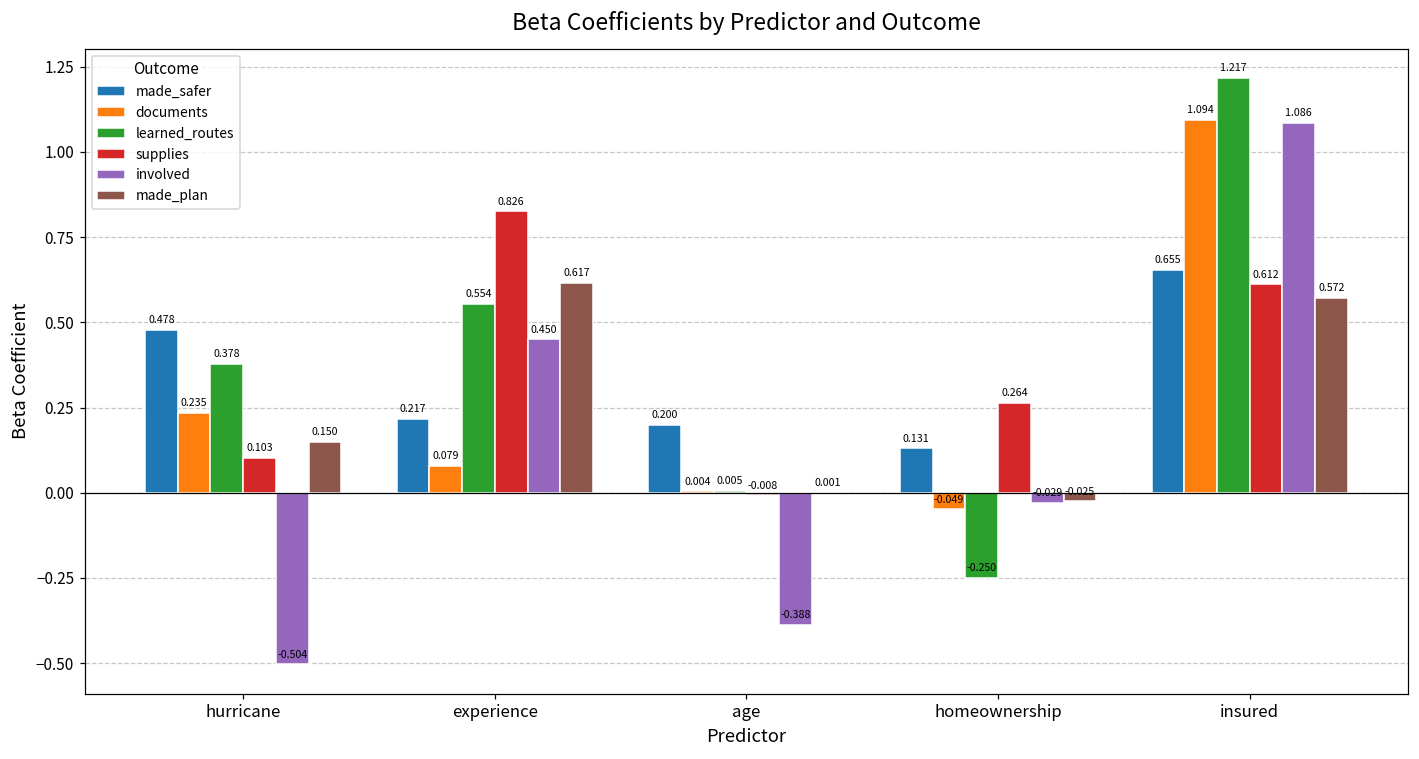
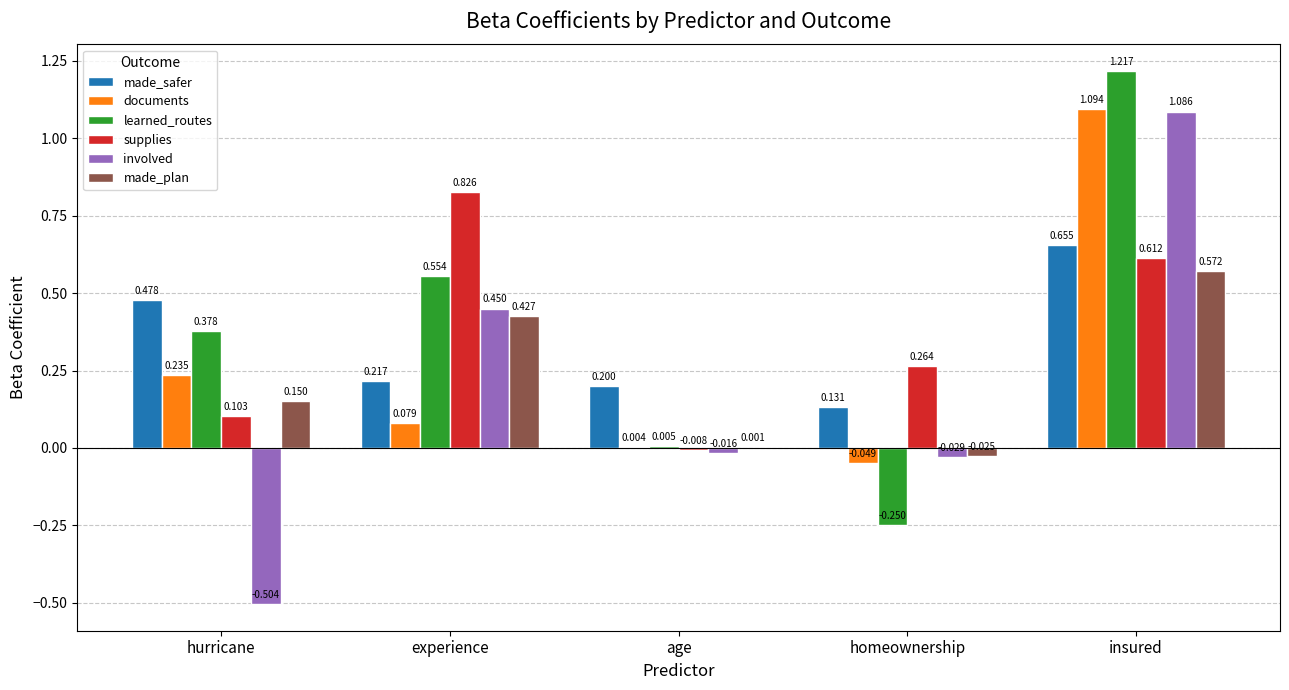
  {
    "made_safer": {
      "hurricane": 0.478,
      "experience": 0.217,
      "age": 0.200,
      "homeownership": 0.131,
      "insured": 0.655
    },
    "documents": {
      "hurricane": 0.235,
      "experience": 0.079,
      "age": 0.004,
      "homeownership": -0.049,
      "insured": 1.094
    },
    "learned_routes": {
      "hurricane": 0.378,
      "experience": 0.554,
      "age": 0.005,
      "homeownership": -0.250,
      "insured": 1.217
    },
    "supplies": {
      "hurricane": 0.103,
      "experience": 0.826,
      "age": -0.008,
      "homeownership": 0.264,
      "insured": 0.612
    },
    "involved": {
      "hurricane": -0.504,
      "experience": 0.450,
-     "age": -0.388,
+     "age": -0.016,
      "homeownership": -0.029,
      "insured": 1.086
    },
    "made_plan": {
      "hurricane": 0.150,
-     "experience": 0.617,
+     "experience": 0.427,
      "age": 0.001,
      "homeownership": -0.025,
      "insured": 0.572
    }
  }
